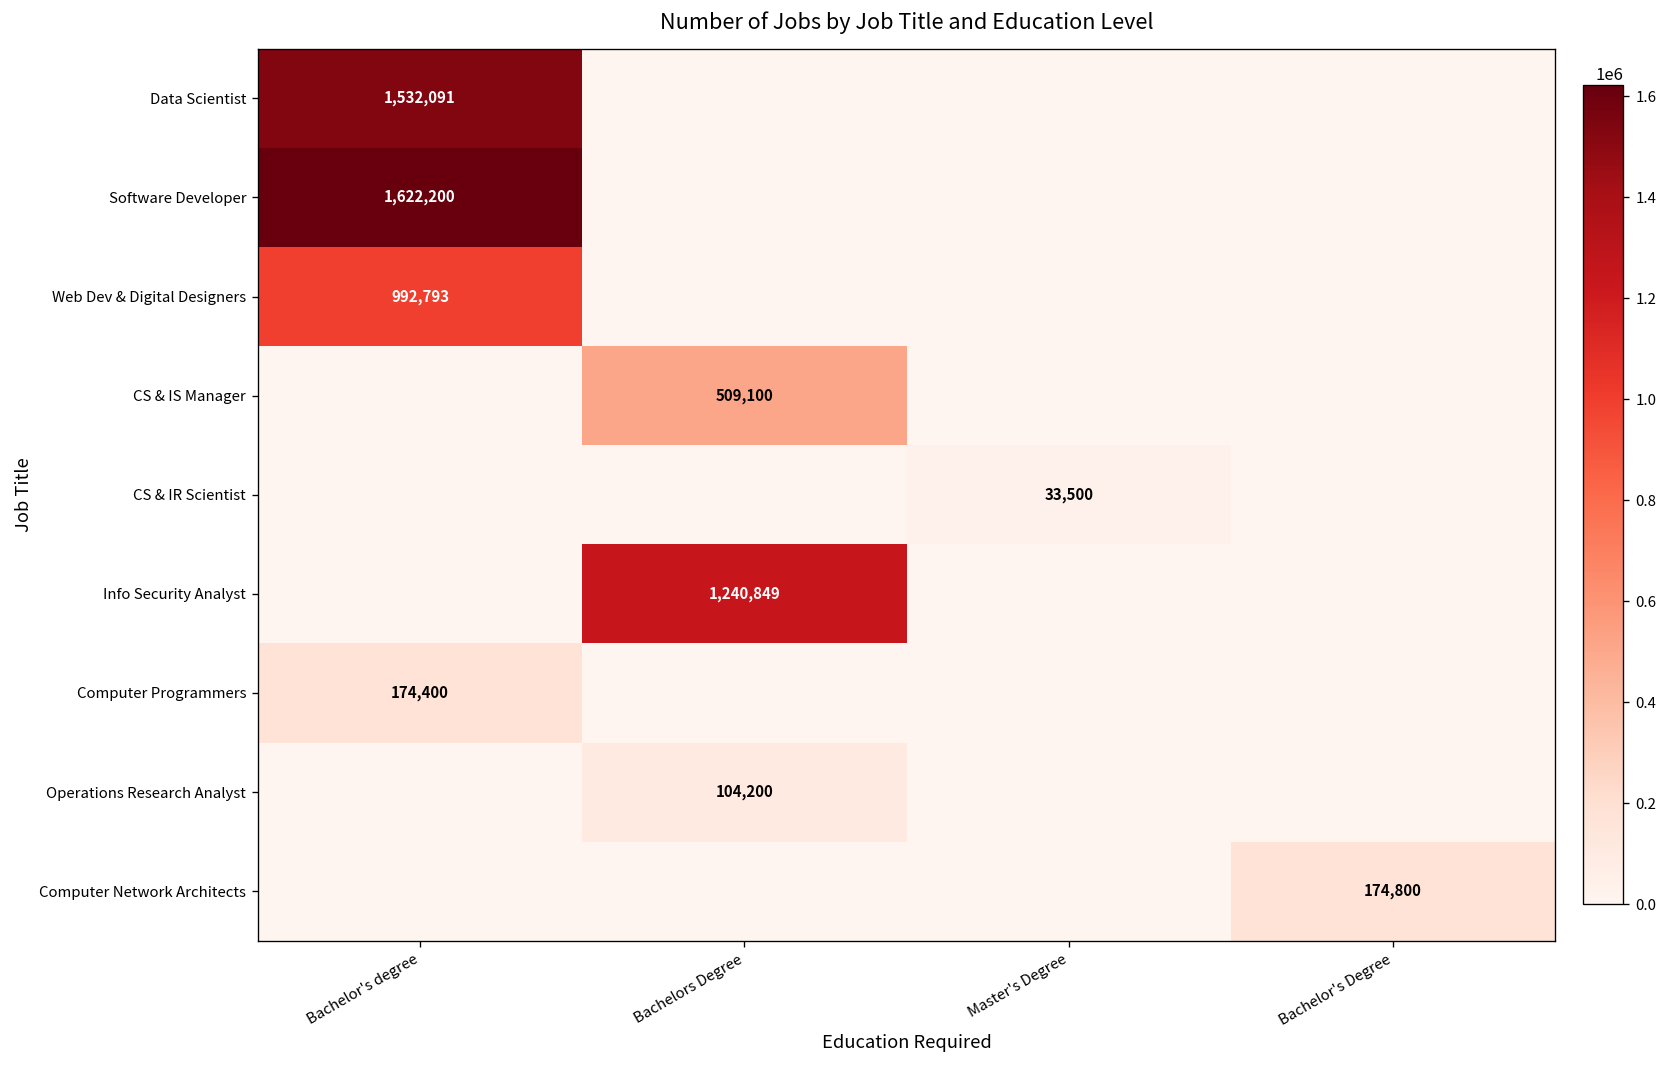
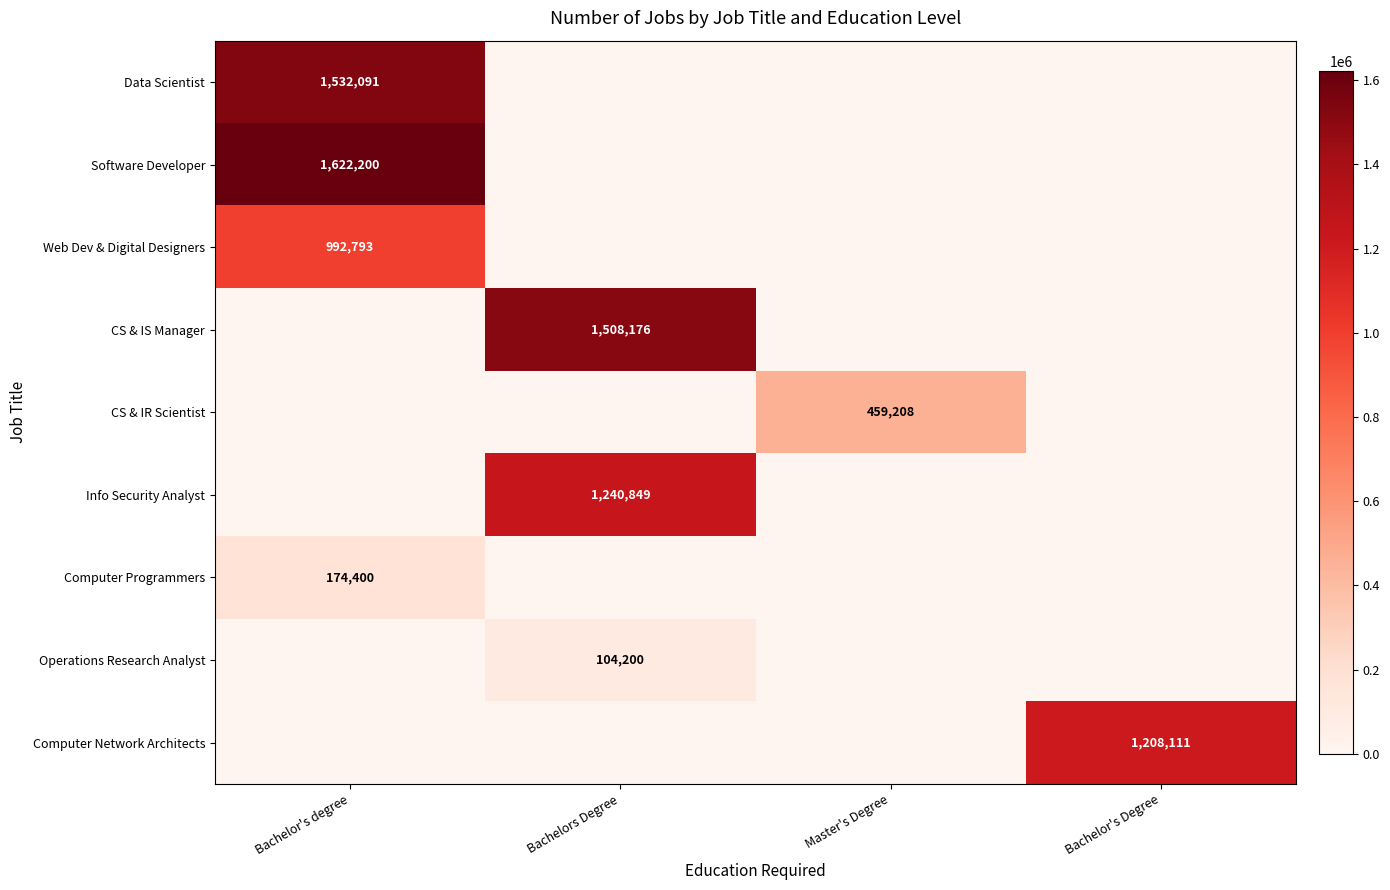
  {
    "Data Scientist": {
      "Bachelor's degree": "1,532,091"
    },
    "Software Developer": {
      "Bachelor's degree": "1,622,200"
    },
    "Web Dev & Digital Designers": {
      "Bachelor's degree": "992,793"
    },
    "CS & IS Manager": {
-     "Bachelors Degree": "509,100"
+     "Bachelors Degree": "1,508,176"
    },
    "CS & IR Scientist": {
-     "Master's Degree": "33,500"
+     "Master's Degree": "459,208"
    },
    "Info Security Analyst": {
      "Bachelors Degree": "1,240,849"
    },
    "Computer Programmers": {
      "Bachelor's degree": "174,400"
    },
    "Operations Research Analyst": {
      "Bachelors Degree": "104,200"
    },
    "Computer Network Architects": {
-     "Bachelor's Degree": "174,800"
+     "Bachelor's Degree": "1,208,111"
    }
  }
